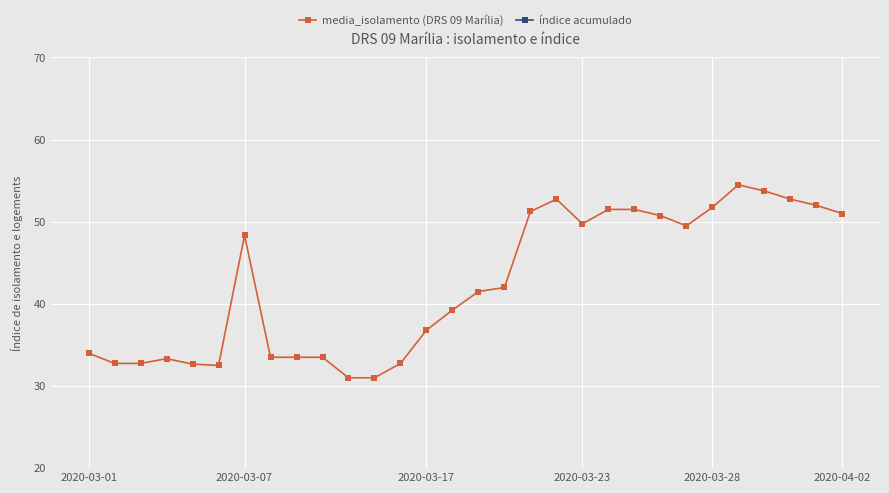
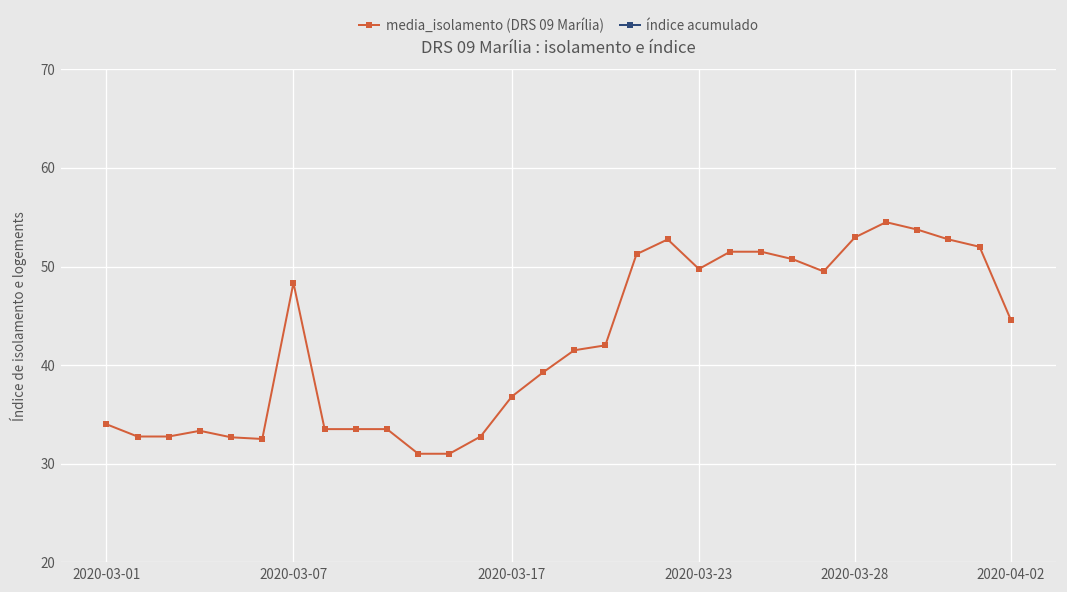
  {
    "media_isolamento (DRS 09 Marília)": {
      "2020-03-01": 34,
      "2020-03-07": 48,
      "2020-03-17": 37,
      "2020-03-23": 50,
-     "2020-03-28": 52,
-     "2020-04-02": 51
+     "2020-03-28": 53,
+     "2020-04-02": 45
    }
  }
